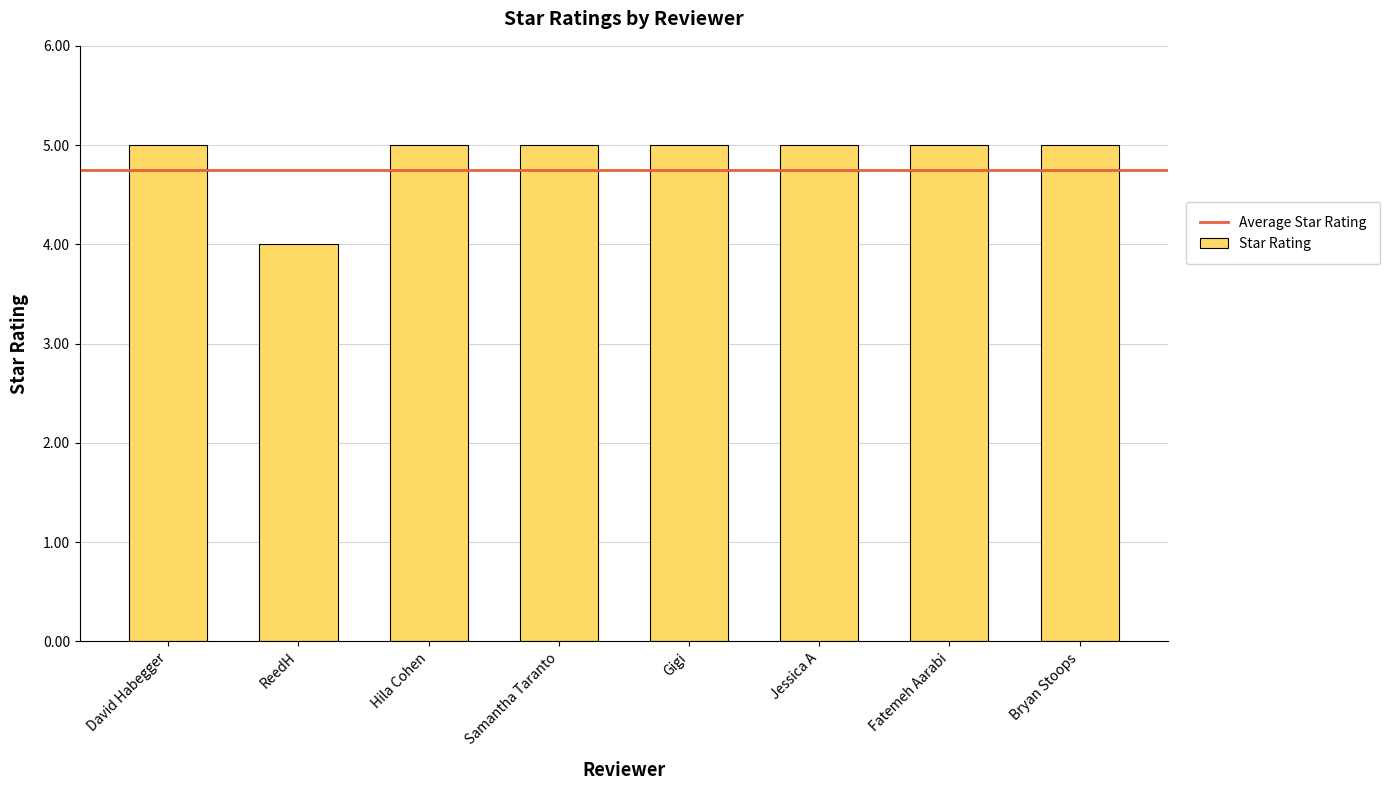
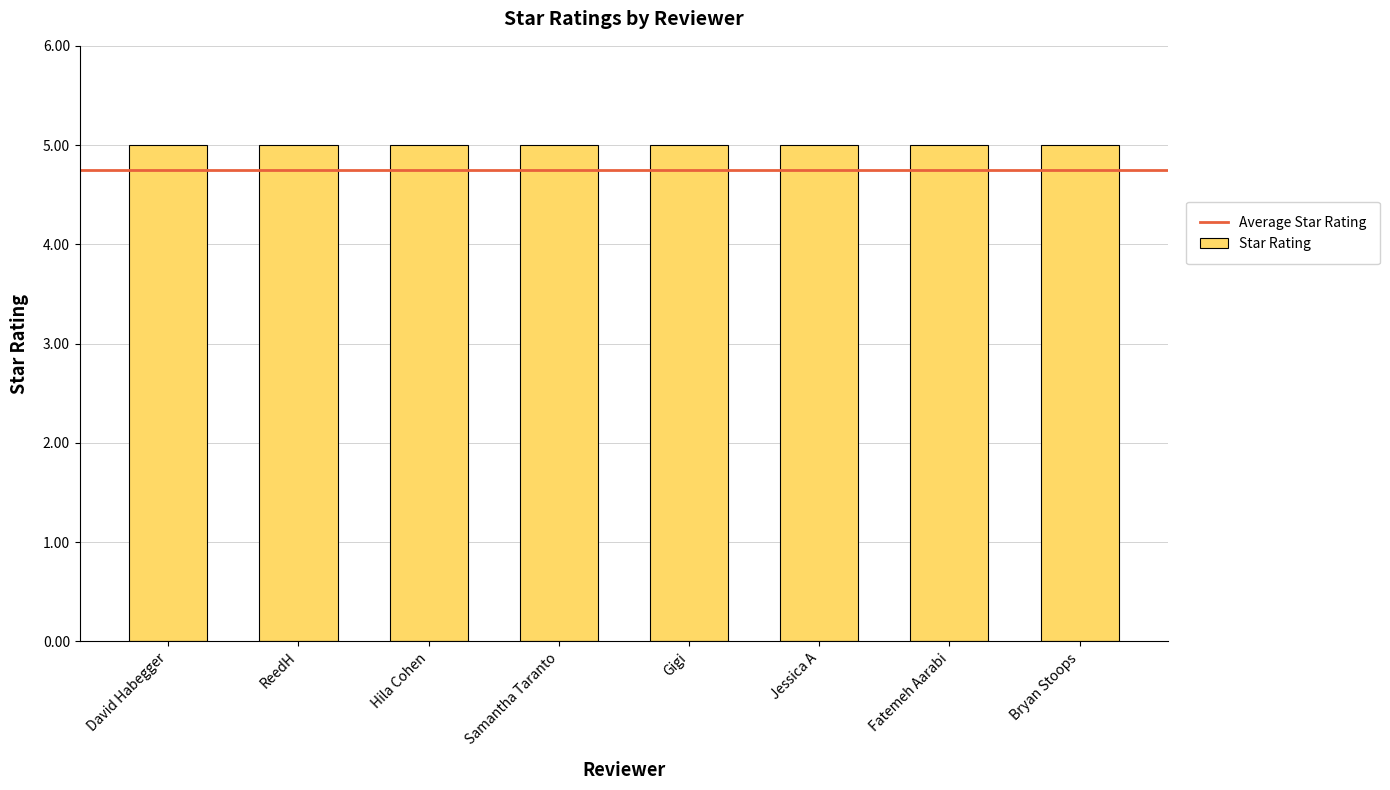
  {
    "David Habegger": 5,
-   "ReedH": 4,
+   "ReedH": 5,
    "Hila Cohen": 5,
    "Samantha Taranto": 5,
    "Gigi": 5,
    "Jessica A": 5,
    "Fatemeh Aarabi": 5,
    "Bryan Stoops": 5
  }
